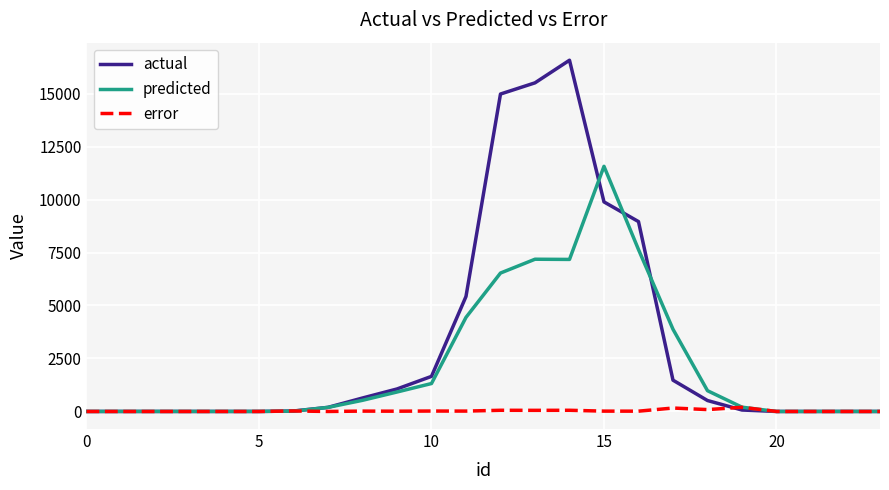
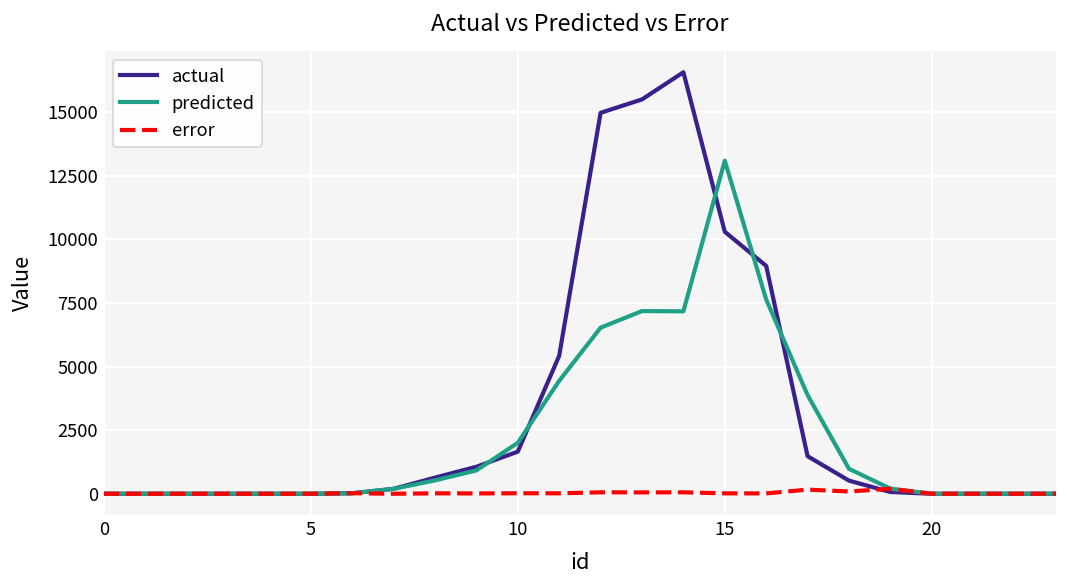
  {
    "actual": {
      "10": 1700,
-     "15": 9900
+     "15": 10300
    },
    "predicted": {
-     "10": 1300,
-     "15": 11600
+     "10": 2000,
+     "15": 13100
    },
    "error": {
      "10": 0,
      "15": 0
    }
  }
